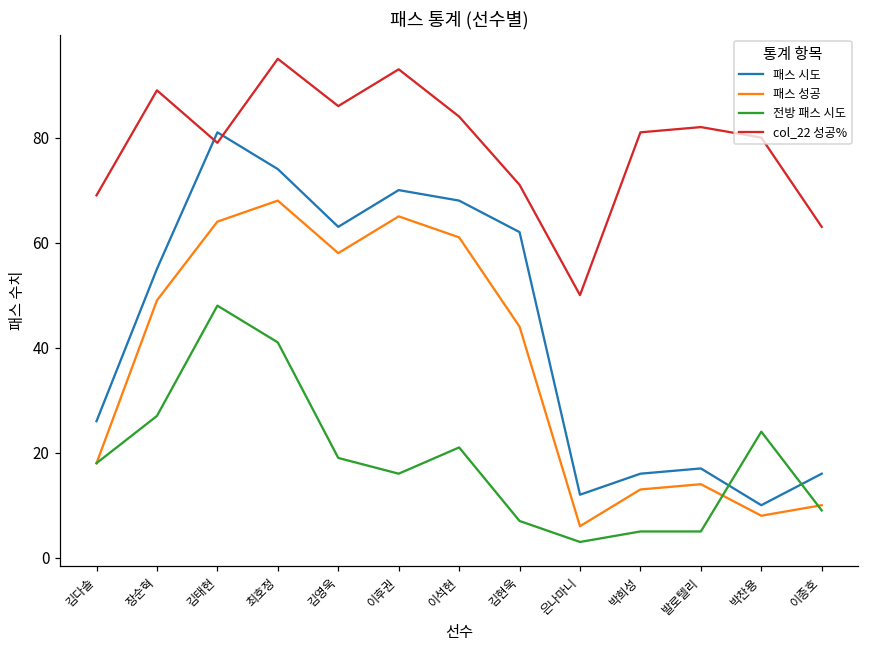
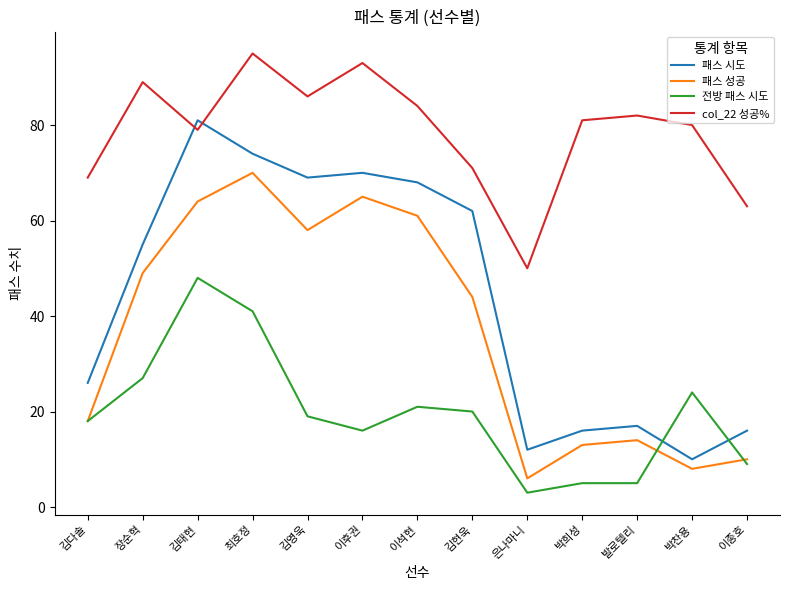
  {
    "패스 시도": {
      "김다솔": 26,
      "장순혁": 55,
      "김태현": 81,
      "최호정": 74,
-     "김영욱": 63,
+     "김영욱": 69,
      "이후권": 70,
      "이석현": 68,
      "김현욱": 62,
      "은나마니": 12,
      "박희성": 16,
      "발로텔리": 17,
      "박찬용": 10,
      "이종호": 16
    },
    "패스 성공": {
      "장순혁": 49,
      "김태현": 64,
-     "최호정": 68,
+     "최호정": 70,
      "김영욱": 58,
      "이후권": 65,
      "이석현": 61,
      "김현욱": 44,
      "은나마니": 6,
      "박희성": 13,
      "발로텔리": 14,
      "박찬용": 8,
      "이종호": 10
    },
    "전방 패스 시도": {
      "장순혁": 27,
      "김태현": 48,
      "최호정": 41,
      "김영욱": 19,
      "이후권": 16,
      "이석현": 21,
-     "김현욱": 7,
+     "김현욱": 20,
      "은나마니": 3,
      "박희성": 5,
      "발로텔리": 5,
      "박찬용": 24,
      "이종호": 9
    },
    "col_22 성공%": {
      "김다솔": 69,
      "장순혁": 89,
      "김태현": 79,
      "최호정": 95,
      "김영욱": 86,
      "이후권": 93,
      "이석현": 84,
      "김현욱": 71,
      "은나마니": 50,
      "박희성": 81,
      "발로텔리": 82,
      "박찬용": 80,
      "이종호": 63
    }
  }
